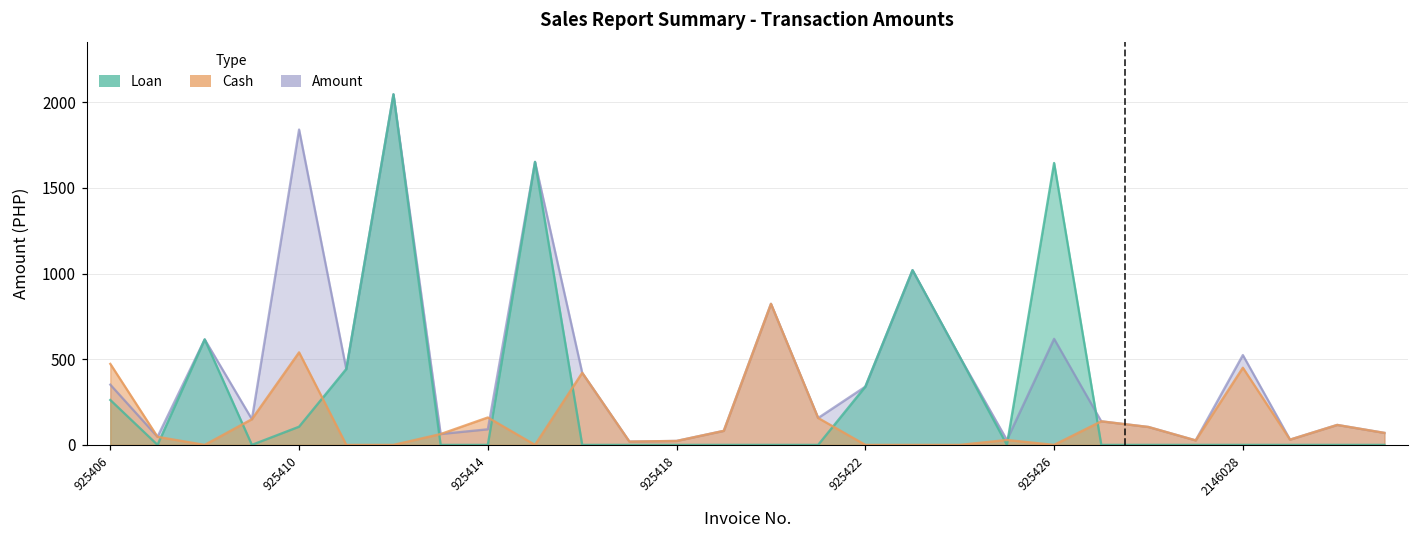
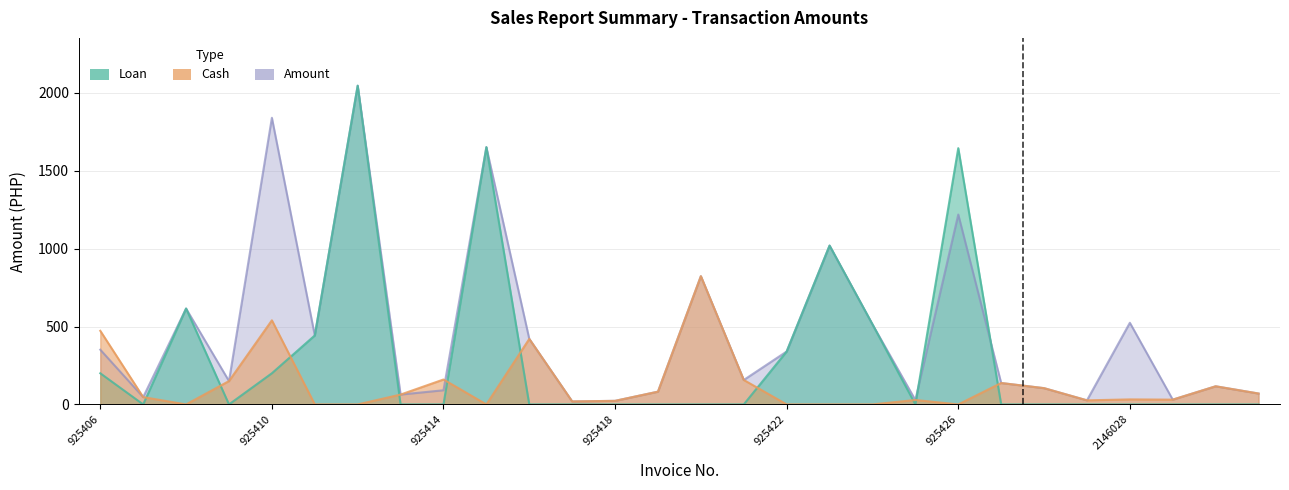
  {
    "Amount": {
      "925406": 350,
      "925410": 1840,
      "925414": 90,
-     "925426": 620,
+     "925426": 1220,
      "2146028": 520
    },
    "Loan": {
-     "925406": 260,
-     "925410": 110,
+     "925406": 200,
+     "925410": 200,
      "925414": 0,
      "925418": 0,
      "925426": 1650,
      "2146028": 0
    },
    "Cash": {
      "925406": 470,
      "925410": 540,
      "925414": 160,
      "925422": 0,
      "925426": 0,
-     "2146028": 450
+     "2146028": 30
    }
  }
